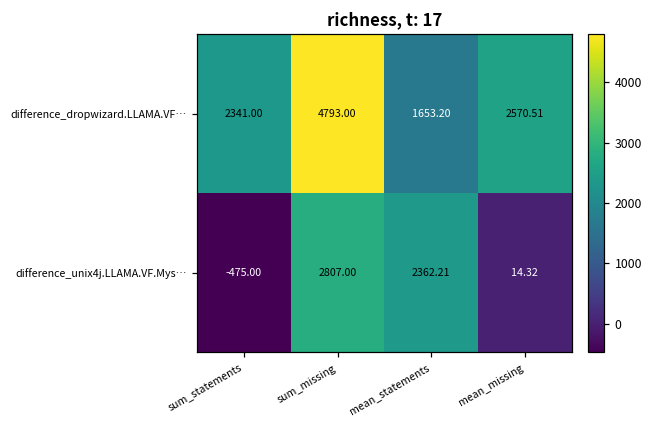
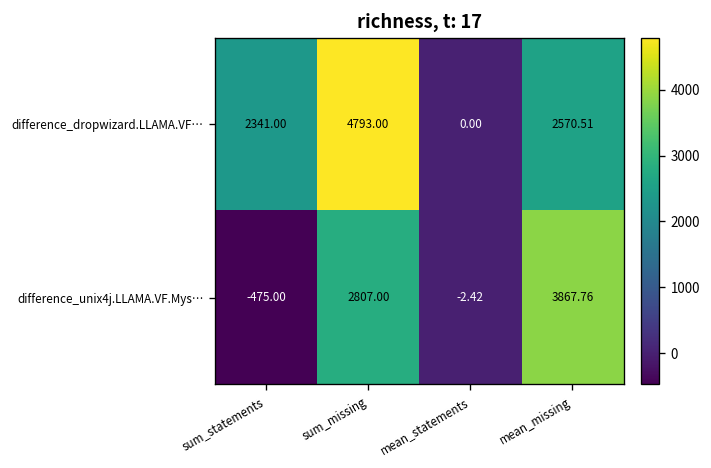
  {
    "difference_dropwizard.LLAMA.VF…": {
      "sum_statements": 2341.00,
      "sum_missing": 4793.00,
-     "mean_statements": 1653.20,
+     "mean_statements": 0.00,
      "mean_missing": 2570.51
    },
    "difference_unix4j.LLAMA.VF.Mys…": {
      "sum_statements": -475.00,
      "sum_missing": 2807.00,
-     "mean_statements": 2362.21,
-     "mean_missing": 14.32
+     "mean_statements": -2.42,
+     "mean_missing": 3867.76
    }
  }
